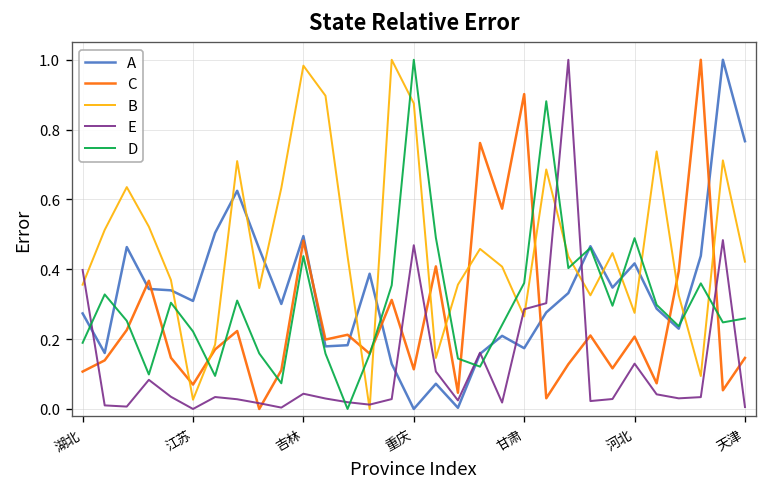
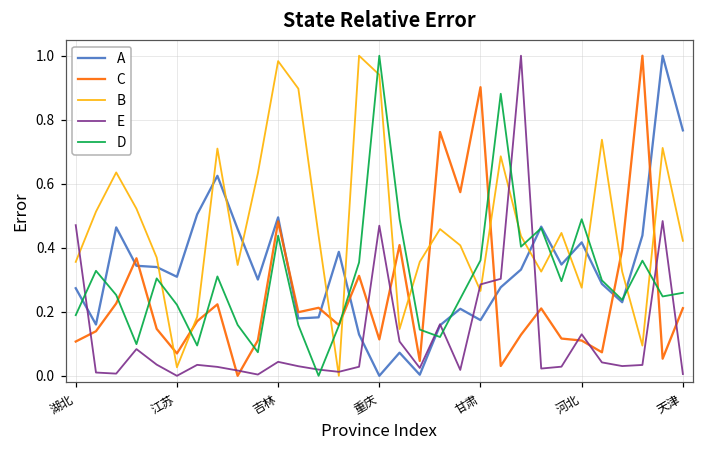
  {
    "A": {
      "湖北": 0.27,
      "江苏": 0.31,
      "吉林": 0.50,
      "重庆": 0.00,
      "甘肃": 0.17,
      "河北": 0.42,
      "天津": 0.77
    },
    "C": {
      "湖北": 0.11,
      "江苏": 0.07,
      "吉林": 0.48,
      "重庆": 0.11,
      "甘肃": 0.90,
-     "河北": 0.21,
-     "天津": 0.15
+     "河北": 0.11,
+     "天津": 0.21
    },
    "B": {
      "湖北": 0.36,
      "江苏": 0.03,
      "吉林": 0.98,
-     "重庆": 0.88,
+     "重庆": 0.94,
      "甘肃": 0.27,
      "河北": 0.28,
      "天津": 0.42
    },
    "E": {
-     "湖北": 0.40,
+     "湖北": 0.47,
      "江苏": 0.00,
      "吉林": 0.04,
      "重庆": 0.47,
      "甘肃": 0.29,
      "河北": 0.13,
      "天津": 0.01
    },
    "D": {
      "湖北": 0.19,
      "江苏": 0.22,
      "吉林": 0.44,
      "重庆": 1.00,
      "甘肃": 0.36,
      "河北": 0.49,
      "天津": 0.26
    }
  }
